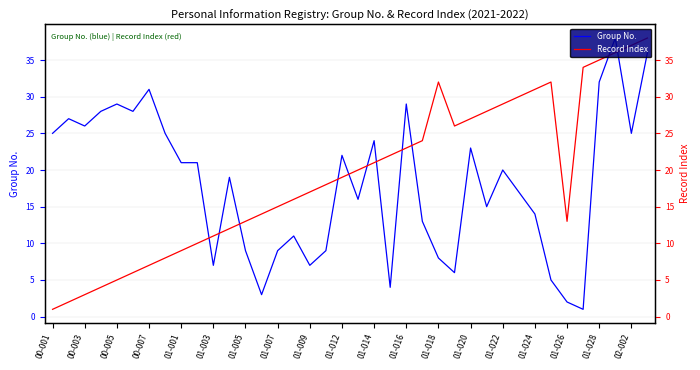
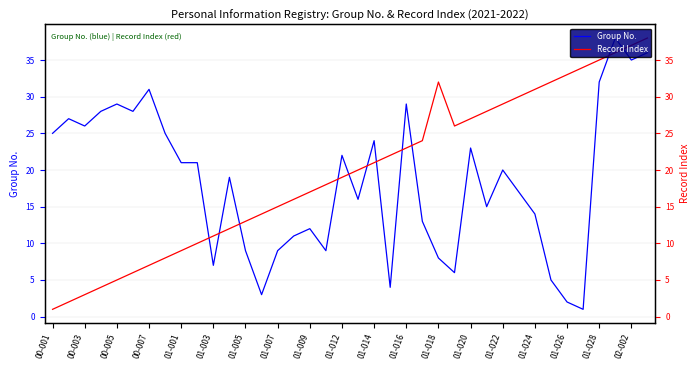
  {
    "Group No.": {
      "00-001": 25,
      "00-003": 26,
      "00-005": 29,
      "00-007": 31,
      "01-001": 21,
      "01-003": 7,
      "01-005": 9,
      "01-007": 9,
-     "01-009": 7,
+     "01-009": 12,
      "01-012": 22,
      "01-014": 24,
      "01-016": 29,
      "01-018": 8,
      "01-020": 23,
      "01-022": 20,
      "01-024": 14,
      "01-026": 2,
      "01-028": 32,
-     "02-002": 25
+     "02-002": 35
    },
    "Record Index": {
      "00-001": 1,
      "00-003": 3,
      "00-005": 5,
      "00-007": 7,
      "01-001": 9,
      "01-003": 11,
      "01-005": 13,
      "01-007": 15,
      "01-009": 17,
      "01-012": 19,
      "01-014": 21,
      "01-016": 23,
      "01-018": 32,
      "01-020": 27,
      "01-022": 29,
      "01-024": 31,
-     "01-026": 13,
+     "01-026": 33,
      "01-028": 35
    }
  }
